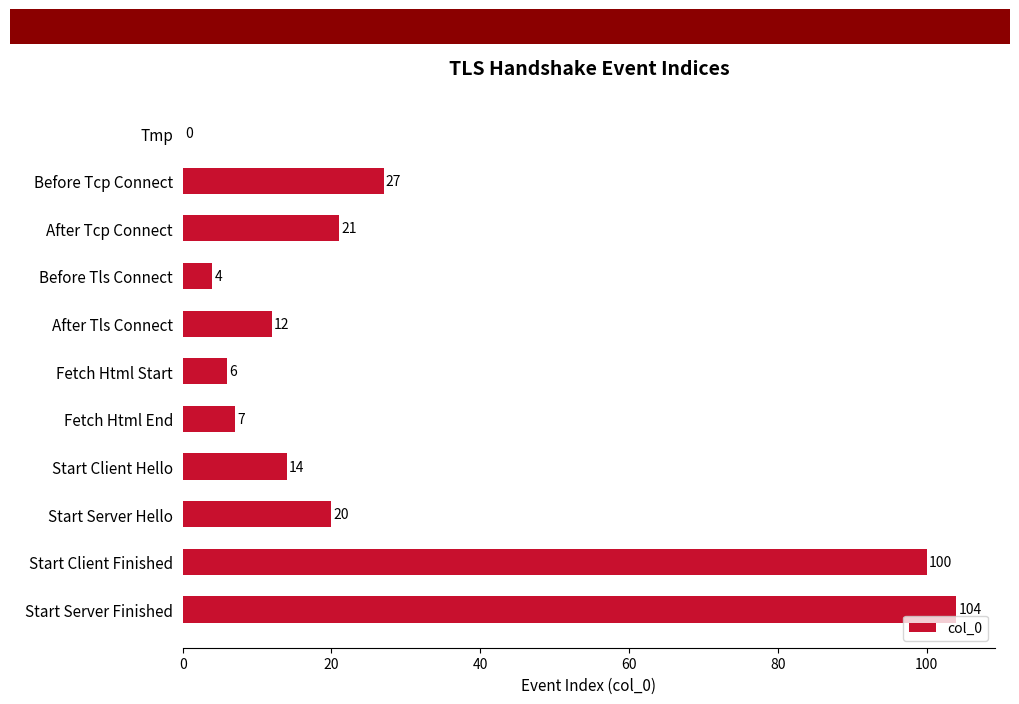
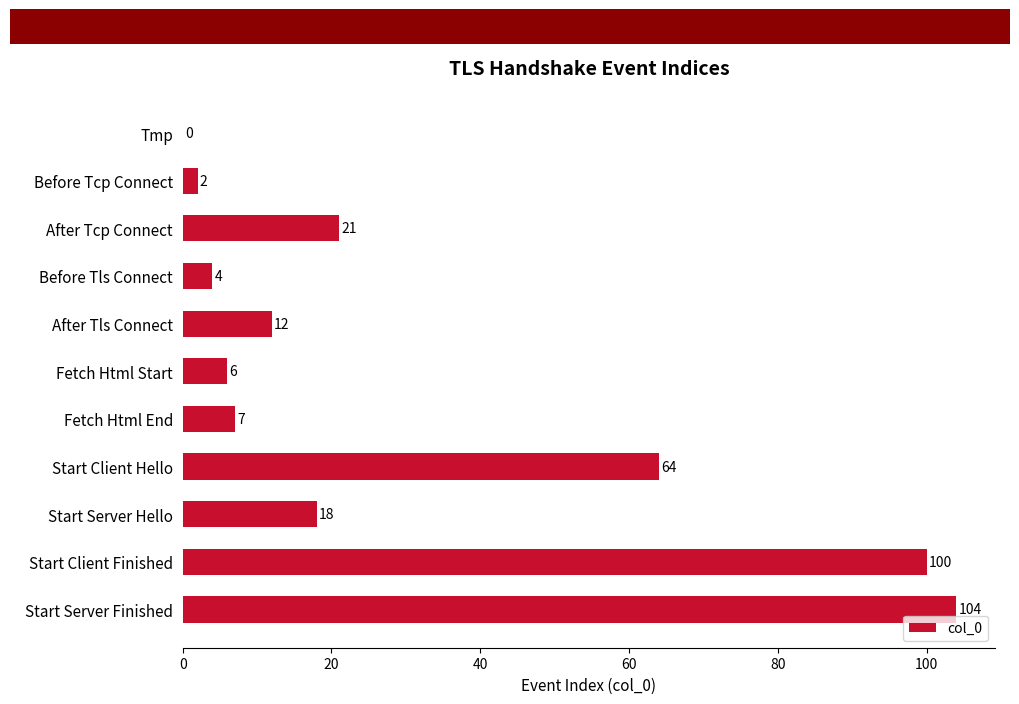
  {
    "Tmp": 0,
-   "Before Tcp Connect": 27,
+   "Before Tcp Connect": 2,
    "After Tcp Connect": 21,
    "Before Tls Connect": 4,
    "After Tls Connect": 12,
    "Fetch Html Start": 6,
    "Fetch Html End": 7,
-   "Start Client Hello": 14,
-   "Start Server Hello": 20,
+   "Start Client Hello": 64,
+   "Start Server Hello": 18,
    "Start Client Finished": 100
  }
